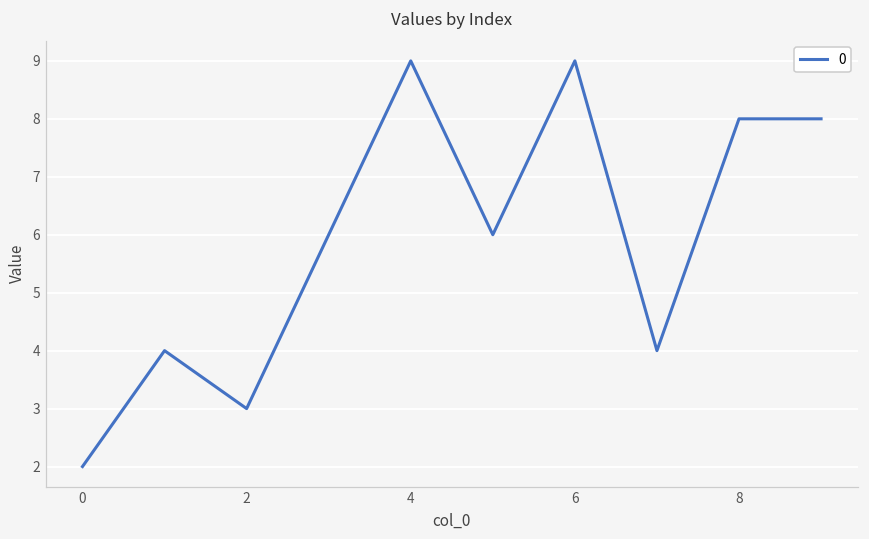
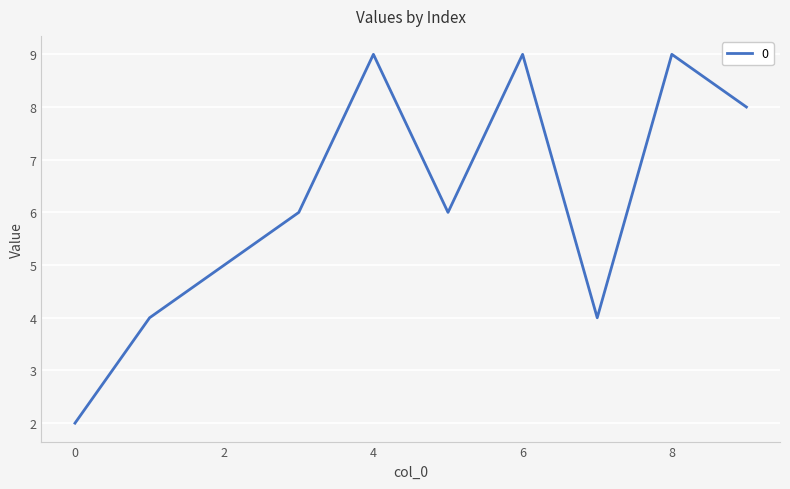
  {
    "0": 2,
-   "2": 3,
+   "2": 5,
    "4": 9,
    "6": 9,
-   "8": 8
+   "8": 9
  }
